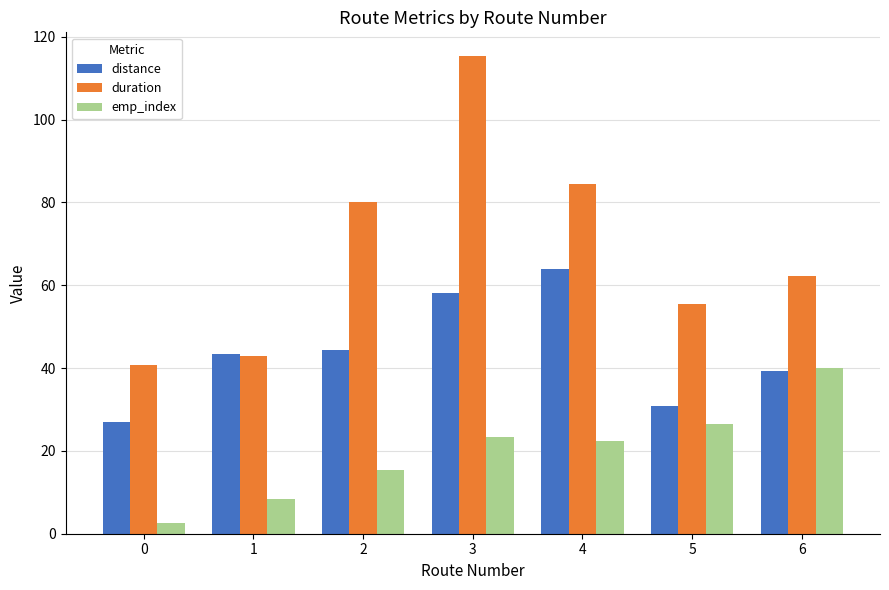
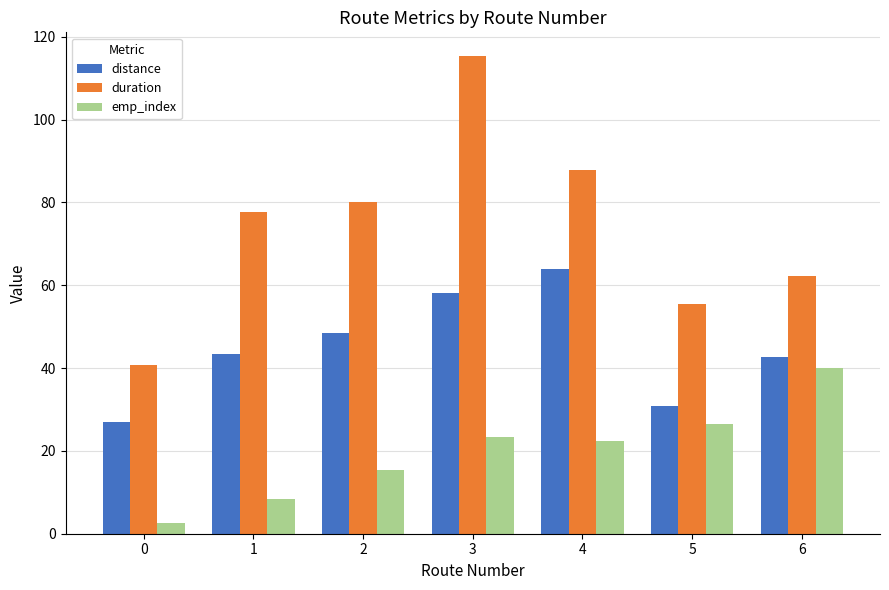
  {
    "distance": {
      "0": 27,
      "1": 43,
-     "2": 44,
+     "2": 49,
      "3": 58,
      "4": 64,
      "5": 31,
-     "6": 39
+     "6": 43
    },
    "duration": {
      "0": 41,
-     "1": 43,
+     "1": 78,
      "2": 80,
      "3": 115,
-     "4": 84,
+     "4": 88,
      "5": 55,
      "6": 62
    },
    "emp_index": {
      "0": 3,
      "1": 8,
      "2": 16,
      "3": 23,
      "4": 22,
      "5": 26,
      "6": 40
    }
  }
